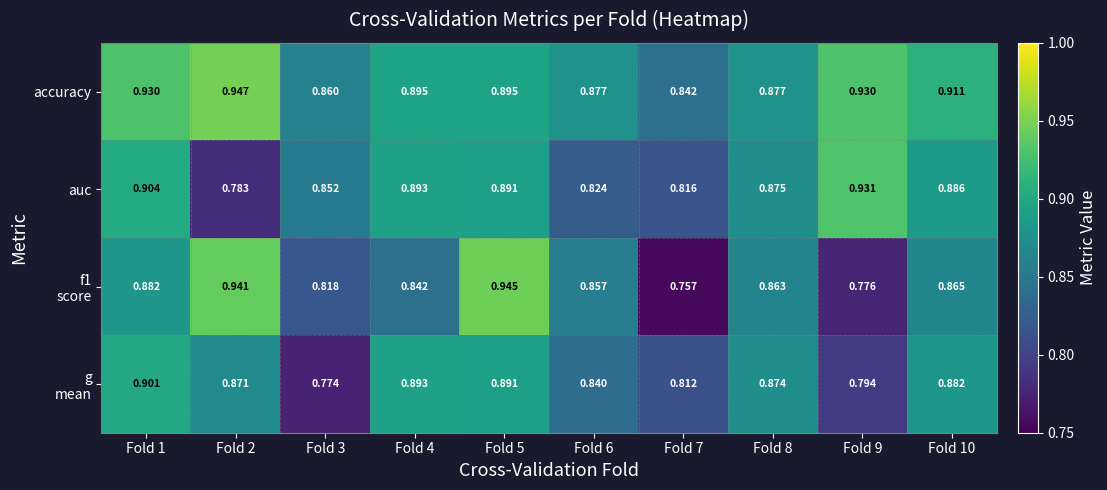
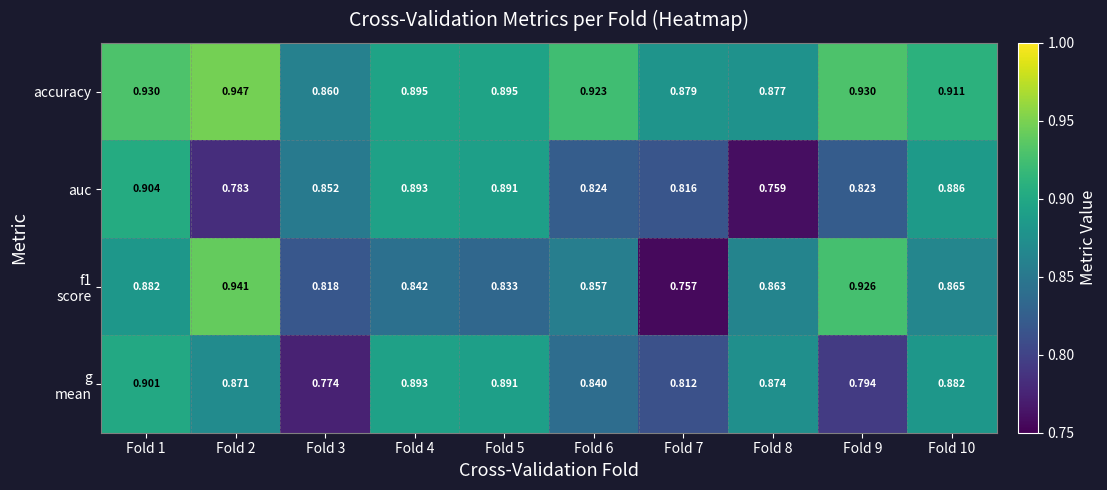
  {
    "accuracy": {
      "Fold 1": 0.930,
      "Fold 2": 0.947,
      "Fold 3": 0.860,
      "Fold 4": 0.895,
      "Fold 5": 0.895,
-     "Fold 6": 0.877,
-     "Fold 7": 0.842,
+     "Fold 6": 0.923,
+     "Fold 7": 0.879,
      "Fold 8": 0.877,
      "Fold 9": 0.930,
      "Fold 10": 0.911
    },
    "auc": {
      "Fold 1": 0.904,
      "Fold 2": 0.783,
      "Fold 3": 0.852,
      "Fold 4": 0.893,
      "Fold 5": 0.891,
      "Fold 6": 0.824,
      "Fold 7": 0.816,
-     "Fold 8": 0.875,
-     "Fold 9": 0.931,
+     "Fold 8": 0.759,
+     "Fold 9": 0.823,
      "Fold 10": 0.886
    },
    "f1 score": {
      "Fold 1": 0.882,
      "Fold 2": 0.941,
      "Fold 3": 0.818,
      "Fold 4": 0.842,
-     "Fold 5": 0.945,
+     "Fold 5": 0.833,
      "Fold 6": 0.857,
      "Fold 7": 0.757,
      "Fold 8": 0.863,
-     "Fold 9": 0.776,
+     "Fold 9": 0.926,
      "Fold 10": 0.865
    },
    "g mean": {
      "Fold 1": 0.901,
      "Fold 2": 0.871,
      "Fold 3": 0.774,
      "Fold 4": 0.893,
      "Fold 5": 0.891,
      "Fold 6": 0.840,
      "Fold 7": 0.812,
      "Fold 8": 0.874,
      "Fold 9": 0.794,
      "Fold 10": 0.882
    }
  }
